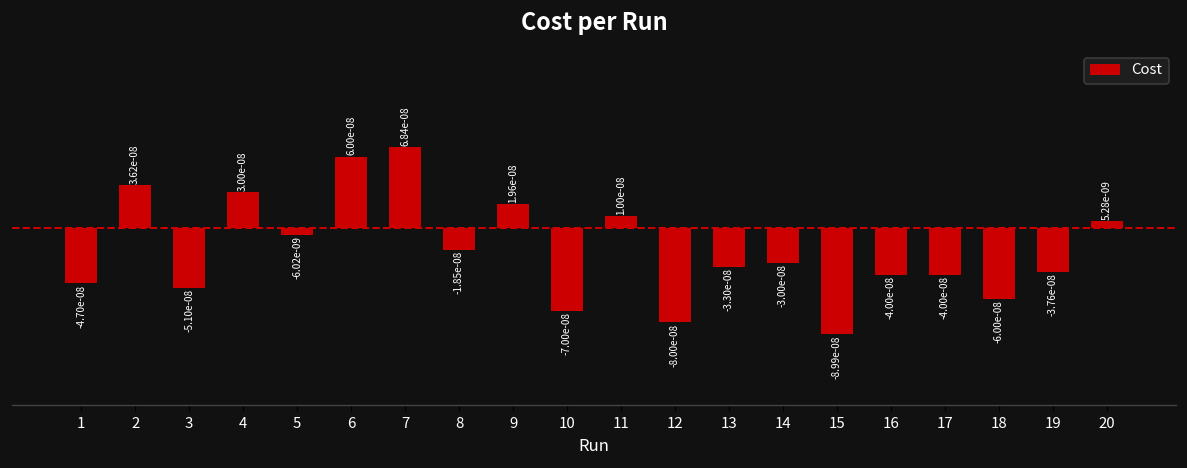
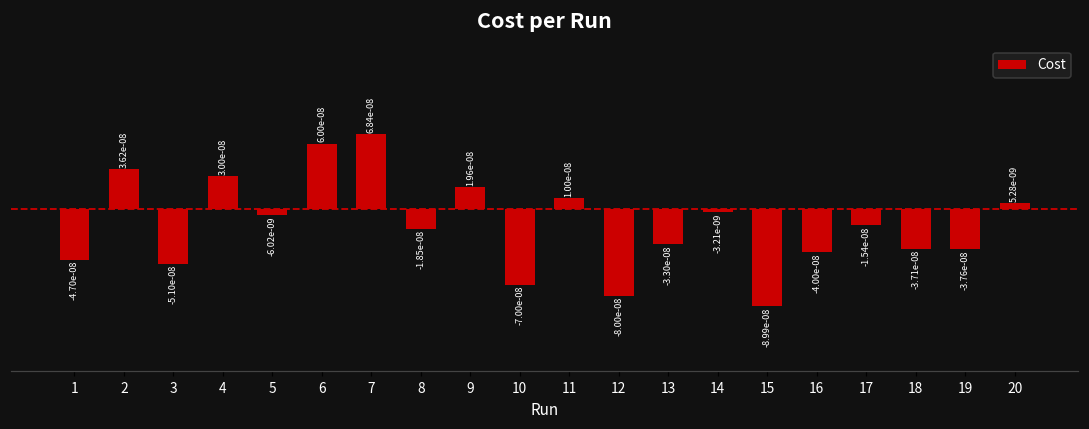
  {
    "1": "-4.70e-08",
    "2": "3.62e-08",
    "3": "-5.10e-08",
    "4": "3.00e-08",
    "5": "-6.02e-09",
    "6": "6.00e-08",
    "7": "6.84e-08",
    "8": "-1.85e-08",
    "9": "1.96e-08",
    "10": "-7.00e-08",
    "11": "1.00e-08",
    "12": "-8.00e-08",
    "13": "-3.30e-08",
-   "14": "-3.00e-08",
+   "14": "-3.21e-09",
    "15": "-8.99e-08",
    "16": "-4.00e-08",
-   "17": "-4.00e-08",
-   "18": "-6.00e-08",
+   "17": "-1.54e-08",
+   "18": "-3.71e-08",
    "19": "-3.76e-08",
    "20": "5.28e-09"
  }
